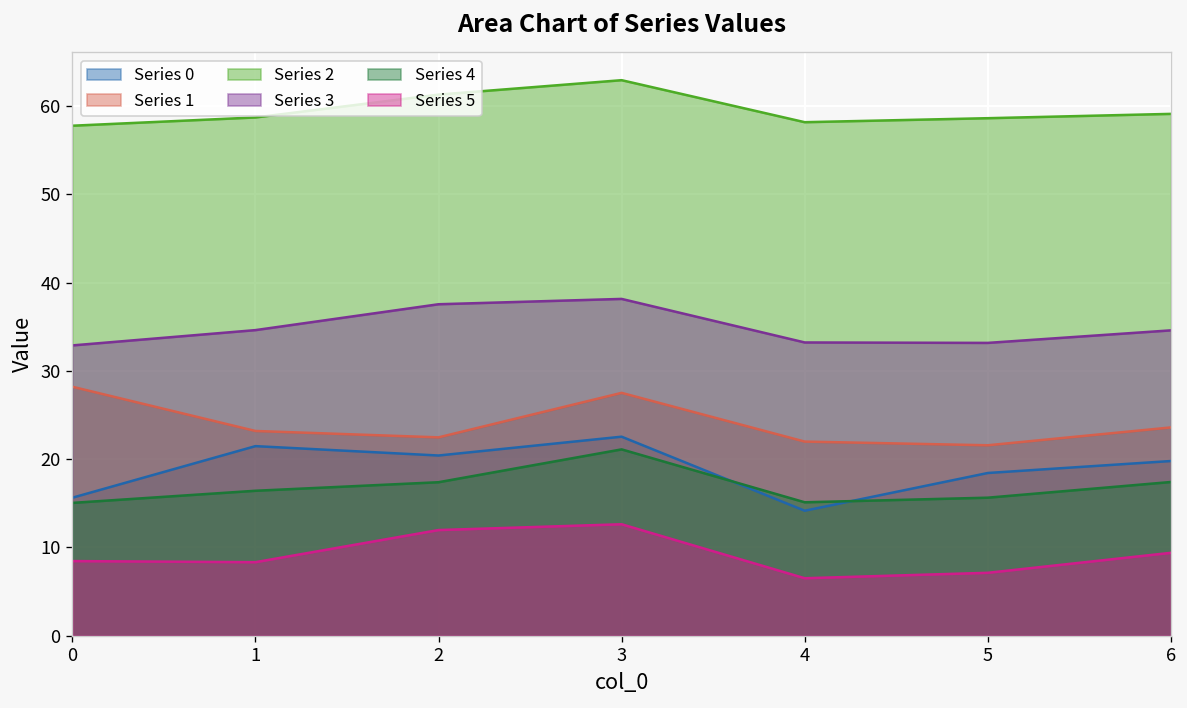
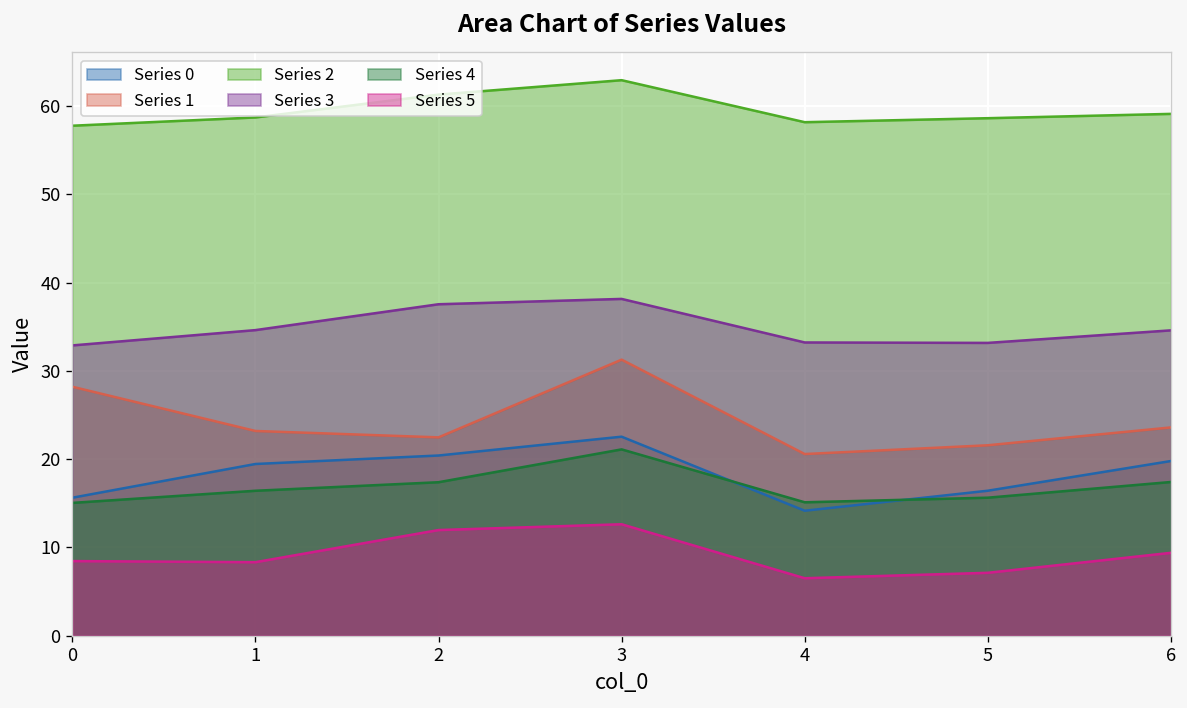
  {
    "Series 0": {
      "0": 16,
-     "1": 21,
+     "1": 19,
      "2": 20,
      "3": 23,
      "4": 14,
-     "5": 18,
+     "5": 16,
      "6": 20
    },
    "Series 1": {
      "0": 28,
      "1": 23,
      "2": 22,
-     "3": 28,
-     "4": 22,
+     "3": 31,
+     "4": 21,
      "5": 22,
      "6": 24
    }
  }
